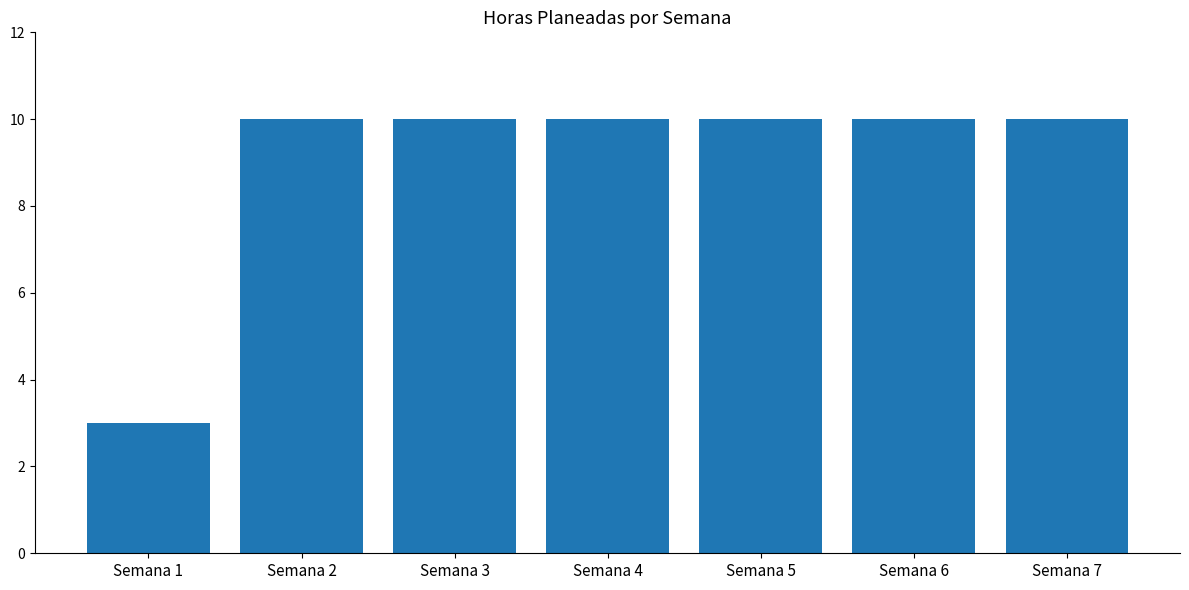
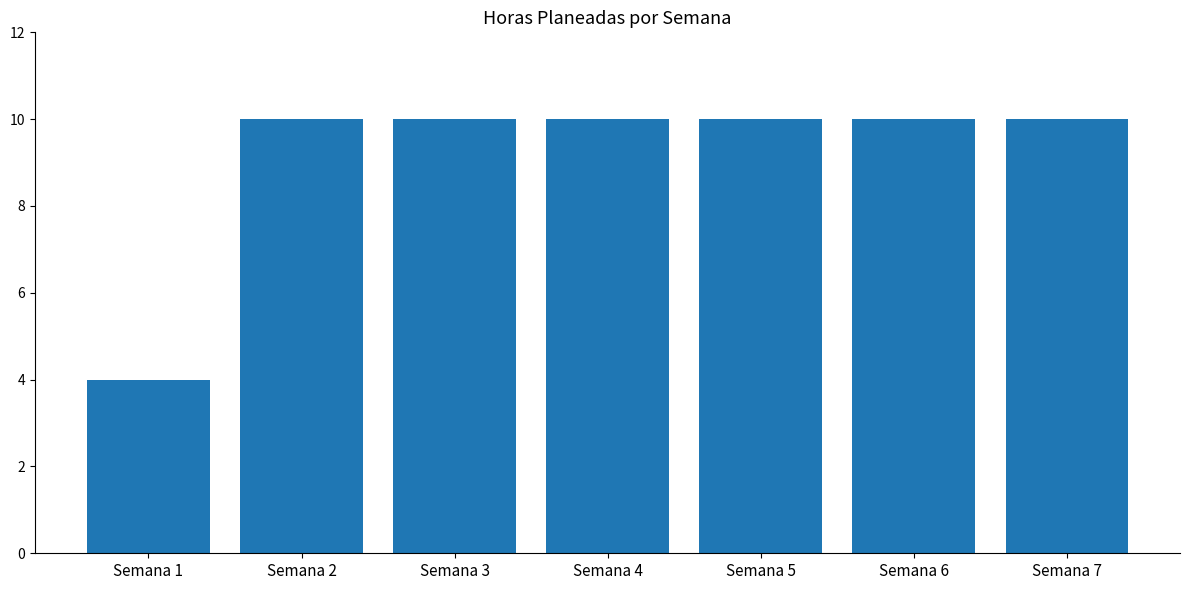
  {
-   "Semana 1": 3,
+   "Semana 1": 4,
    "Semana 2": 10,
    "Semana 3": 10,
    "Semana 4": 10,
    "Semana 5": 10,
    "Semana 6": 10,
    "Semana 7": 10
  }
